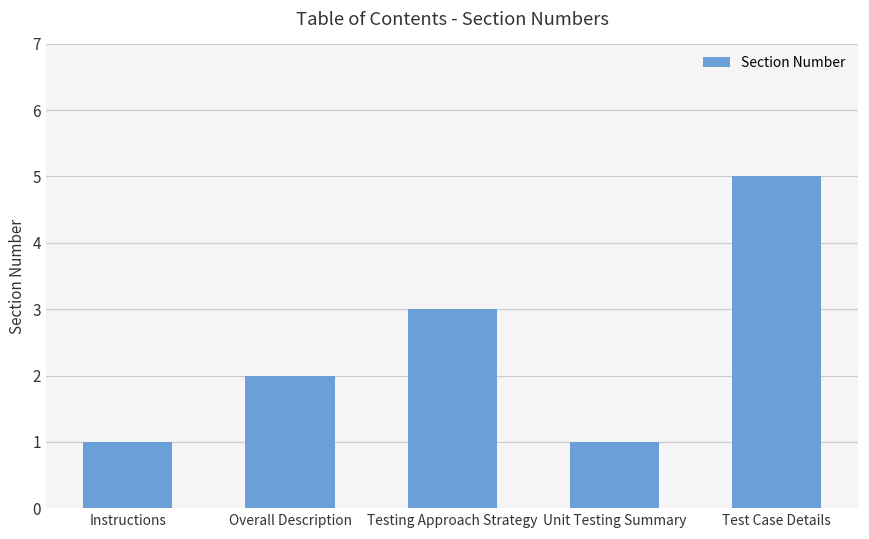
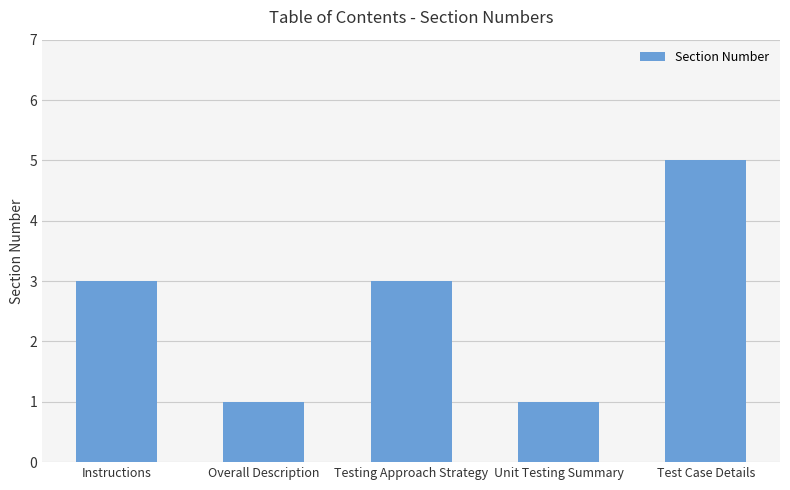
  {
-   "Instructions": 1,
-   "Overall Description": 2,
+   "Instructions": 3,
+   "Overall Description": 1,
    "Testing Approach Strategy": 3,
    "Unit Testing Summary": 1,
    "Test Case Details": 5
  }
